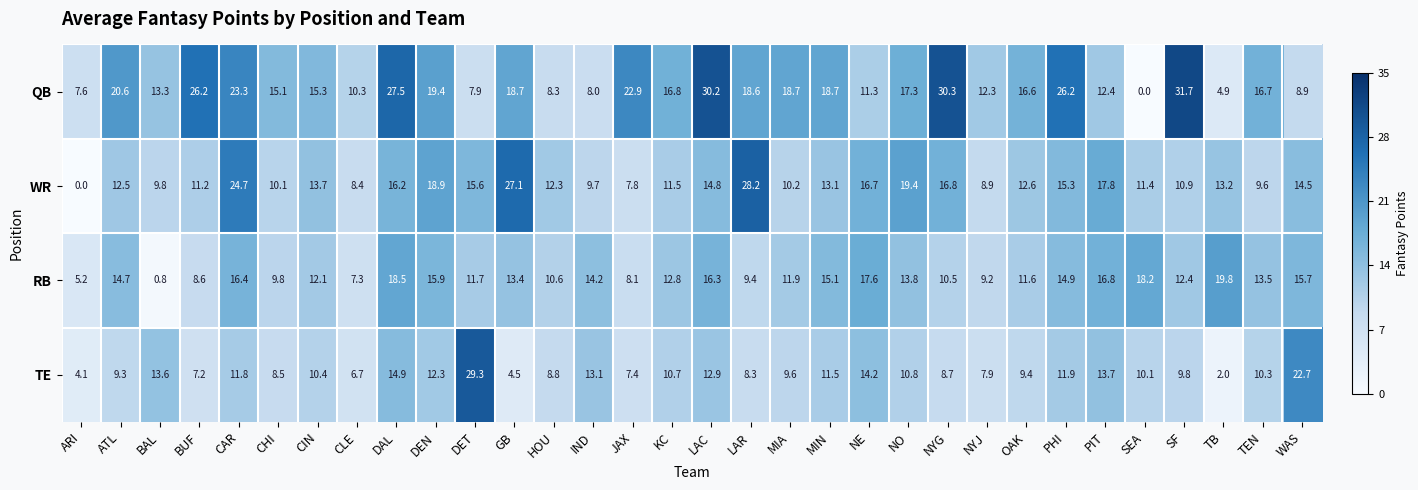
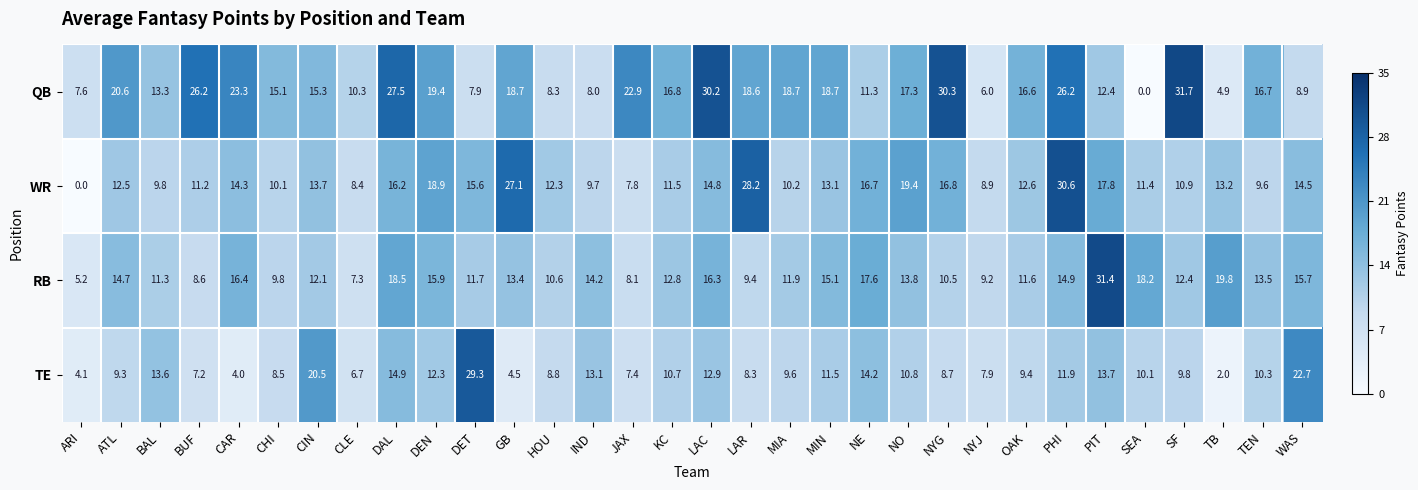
  {
    "QB": {
      "ARI": 7.6,
      "ATL": 20.6,
      "BAL": 13.3,
      "BUF": 26.2,
      "CAR": 23.3,
      "CHI": 15.1,
      "CIN": 15.3,
      "CLE": 10.3,
      "DAL": 27.5,
      "DEN": 19.4,
      "DET": 7.9,
      "GB": 18.7,
      "HOU": 8.3,
      "IND": 8.0,
      "JAX": 22.9,
      "KC": 16.8,
      "LAC": 30.2,
      "LAR": 18.6,
      "MIA": 18.7,
      "MIN": 18.7,
      "NE": 11.3,
      "NO": 17.3,
      "NYG": 30.3,
-     "NYJ": 12.3,
+     "NYJ": 6.0,
      "OAK": 16.6,
      "PHI": 26.2,
      "PIT": 12.4,
      "SEA": 0.0,
      "SF": 31.7,
      "TB": 4.9,
      "TEN": 16.7,
      "WAS": 8.9
    },
    "WR": {
      "ARI": 0.0,
      "ATL": 12.5,
      "BAL": 9.8,
      "BUF": 11.2,
-     "CAR": 24.7,
+     "CAR": 14.3,
      "CHI": 10.1,
      "CIN": 13.7,
      "CLE": 8.4,
      "DAL": 16.2,
      "DEN": 18.9,
      "DET": 15.6,
      "GB": 27.1,
      "HOU": 12.3,
      "IND": 9.7,
      "JAX": 7.8,
      "KC": 11.5,
      "LAC": 14.8,
      "LAR": 28.2,
      "MIA": 10.2,
      "MIN": 13.1,
      "NE": 16.7,
      "NO": 19.4,
      "NYG": 16.8,
      "NYJ": 8.9,
      "OAK": 12.6,
-     "PHI": 15.3,
+     "PHI": 30.6,
      "PIT": 17.8,
      "SEA": 11.4,
      "SF": 10.9,
      "TB": 13.2,
      "TEN": 9.6,
      "WAS": 14.5
    },
    "RB": {
      "ARI": 5.2,
      "ATL": 14.7,
-     "BAL": 0.8,
+     "BAL": 11.3,
      "BUF": 8.6,
      "CAR": 16.4,
      "CHI": 9.8,
      "CIN": 12.1,
      "CLE": 7.3,
      "DAL": 18.5,
      "DEN": 15.9,
      "DET": 11.7,
      "GB": 13.4,
      "HOU": 10.6,
      "IND": 14.2,
      "JAX": 8.1,
      "KC": 12.8,
      "LAC": 16.3,
      "LAR": 9.4,
      "MIA": 11.9,
      "MIN": 15.1,
      "NE": 17.6,
      "NO": 13.8,
      "NYG": 10.5,
      "NYJ": 9.2,
      "OAK": 11.6,
      "PHI": 14.9,
-     "PIT": 16.8,
+     "PIT": 31.4,
      "SEA": 18.2,
      "SF": 12.4,
      "TB": 19.8,
      "TEN": 13.5,
      "WAS": 15.7
    },
    "TE": {
      "ARI": 4.1,
      "ATL": 9.3,
      "BAL": 13.6,
      "BUF": 7.2,
-     "CAR": 11.8,
+     "CAR": 4.0,
      "CHI": 8.5,
-     "CIN": 10.4,
+     "CIN": 20.5,
      "CLE": 6.7,
      "DAL": 14.9,
      "DEN": 12.3,
      "DET": 29.3,
      "GB": 4.5,
      "HOU": 8.8,
      "IND": 13.1,
      "JAX": 7.4,
      "KC": 10.7,
      "LAC": 12.9,
      "LAR": 8.3,
      "MIA": 9.6,
      "MIN": 11.5,
      "NE": 14.2,
      "NO": 10.8,
      "NYG": 8.7,
      "NYJ": 7.9,
      "OAK": 9.4,
      "PHI": 11.9,
      "PIT": 13.7,
      "SEA": 10.1,
      "SF": 9.8,
      "TB": 2.0,
      "TEN": 10.3,
      "WAS": 22.7
    }
  }
